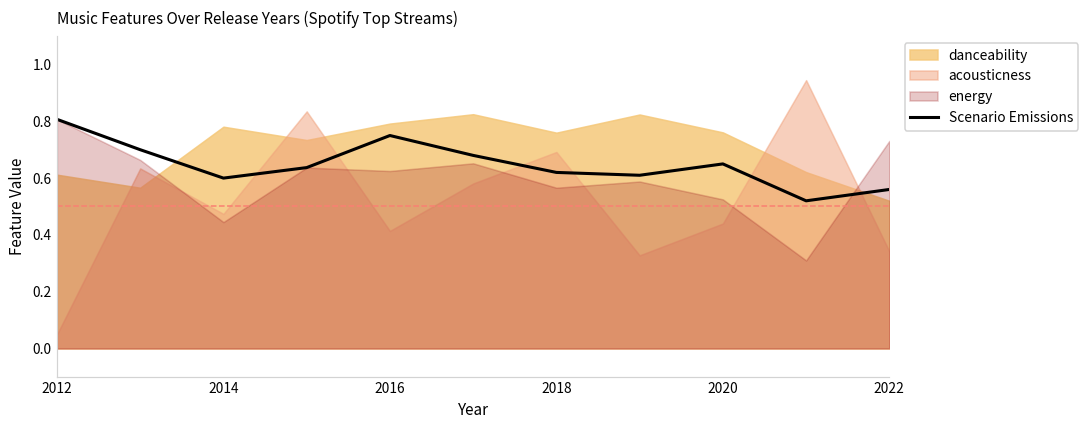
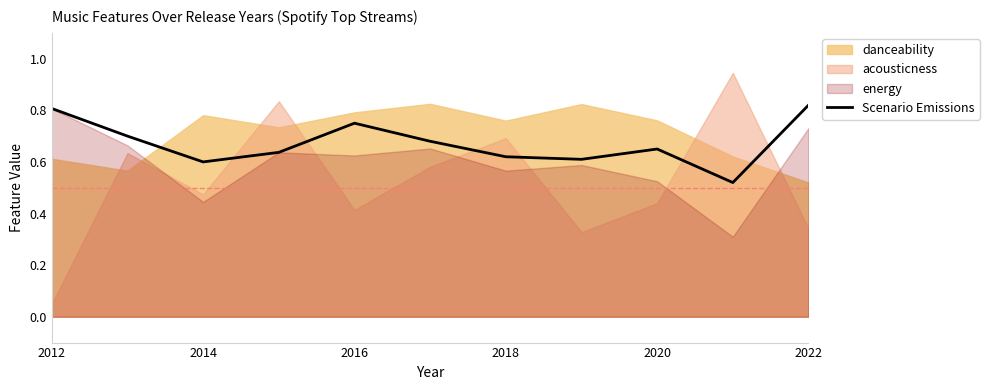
  {
    "Scenario Emissions": {
      "2014": 0.60,
      "2016": 0.75,
      "2018": 0.62,
      "2020": 0.65,
-     "2022": 0.56
+     "2022": 0.82
    }
  }
